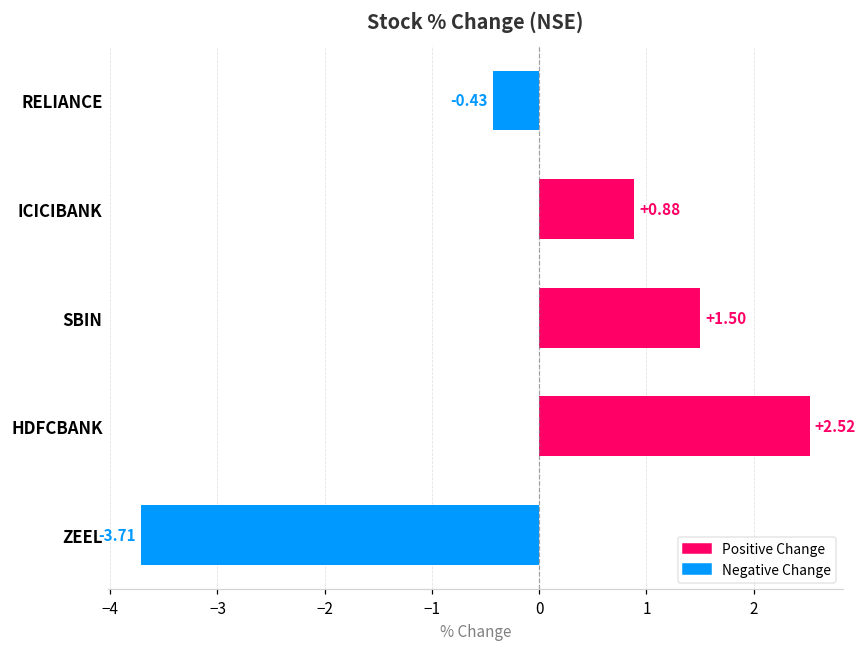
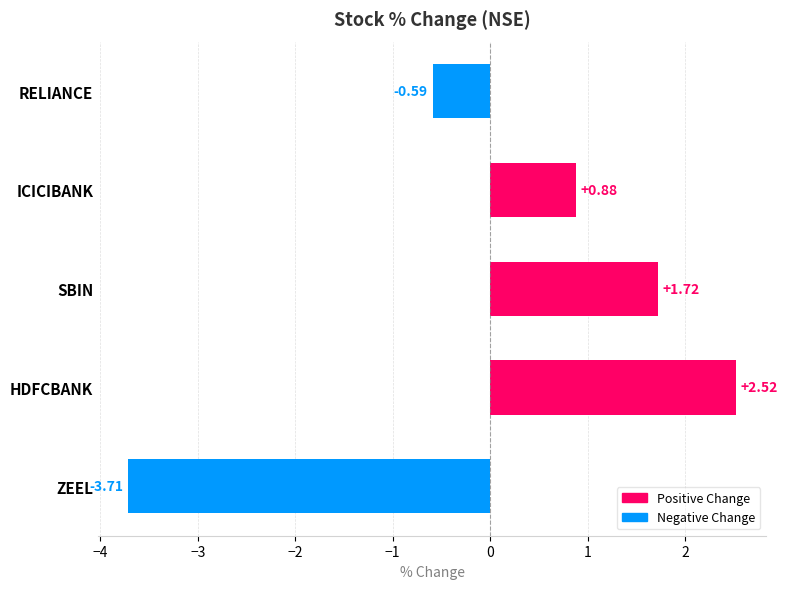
  {
-   "RELIANCE": "-0.43",
+   "RELIANCE": "-0.59",
    "ICICIBANK": "+0.88",
-   "SBIN": "+1.50",
+   "SBIN": "+1.72",
    "HDFCBANK": "+2.52",
    "ZEEL": "-3.71"
  }
